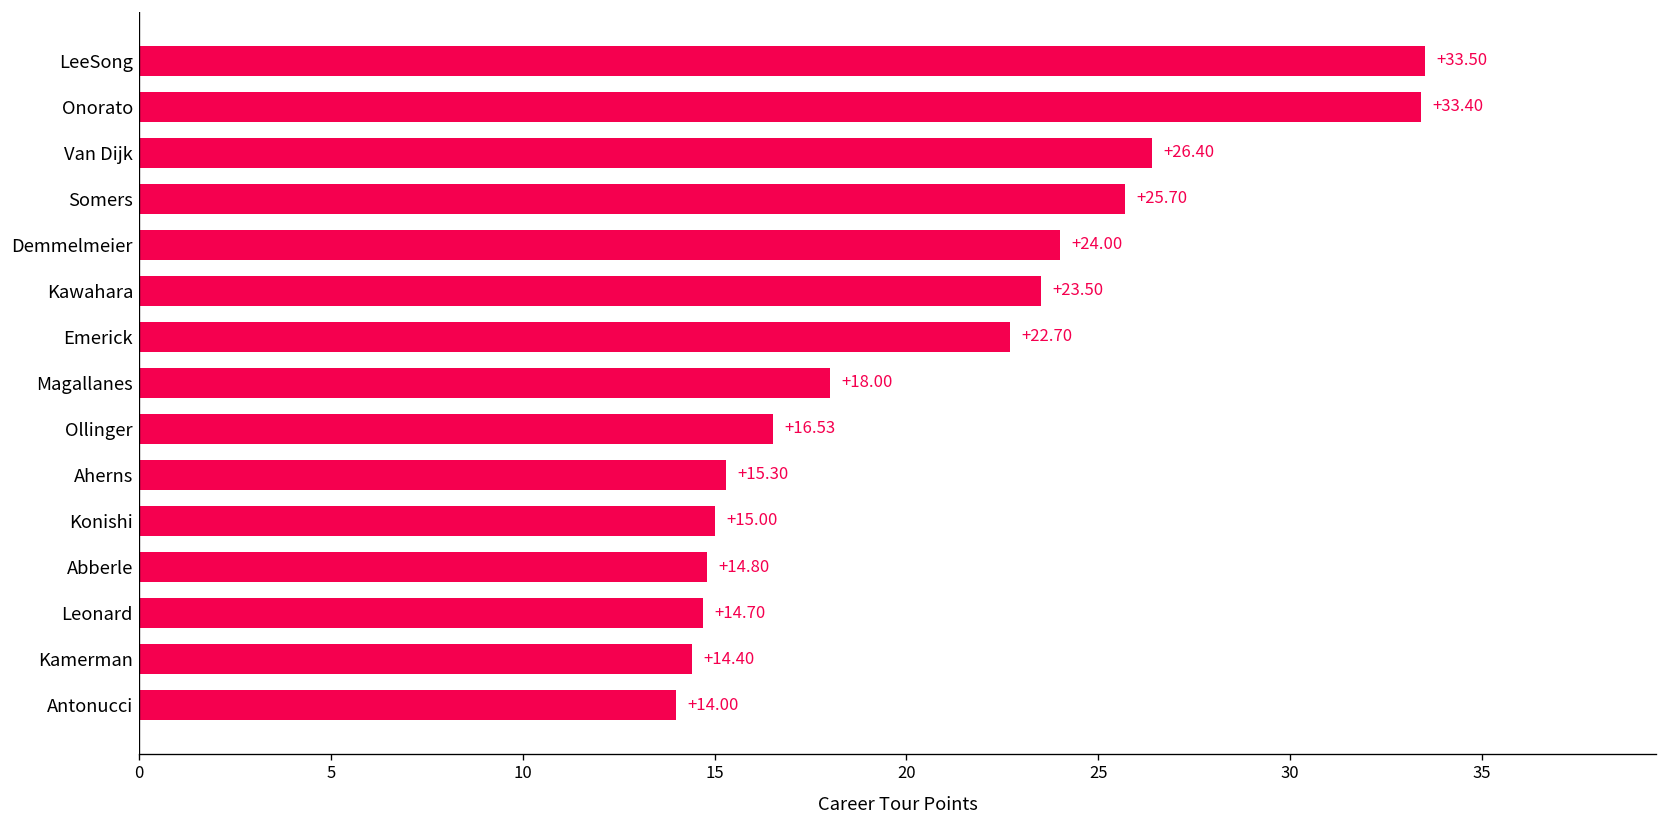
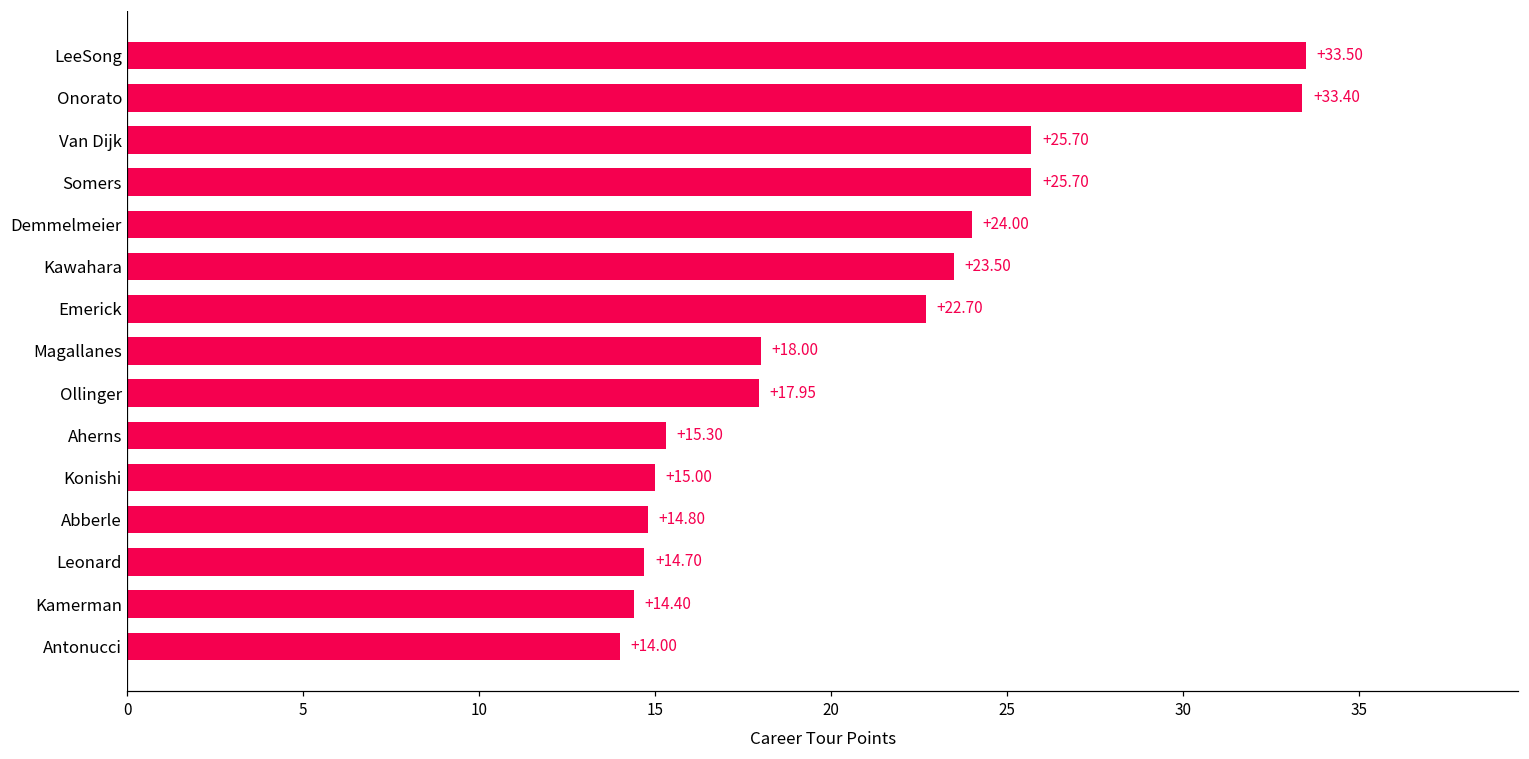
  {
    "LeeSong": "+33.50",
    "Onorato": "+33.40",
-   "Van Dijk": "+26.40",
+   "Van Dijk": "+25.70",
    "Somers": "+25.70",
    "Demmelmeier": "+24.00",
    "Kawahara": "+23.50",
    "Emerick": "+22.70",
    "Magallanes": "+18.00",
-   "Ollinger": "+16.53",
+   "Ollinger": "+17.95",
    "Aherns": "+15.30",
    "Konishi": "+15.00",
    "Abberle": "+14.80",
    "Leonard": "+14.70",
    "Kamerman": "+14.40",
    "Antonucci": "+14.00"
  }
